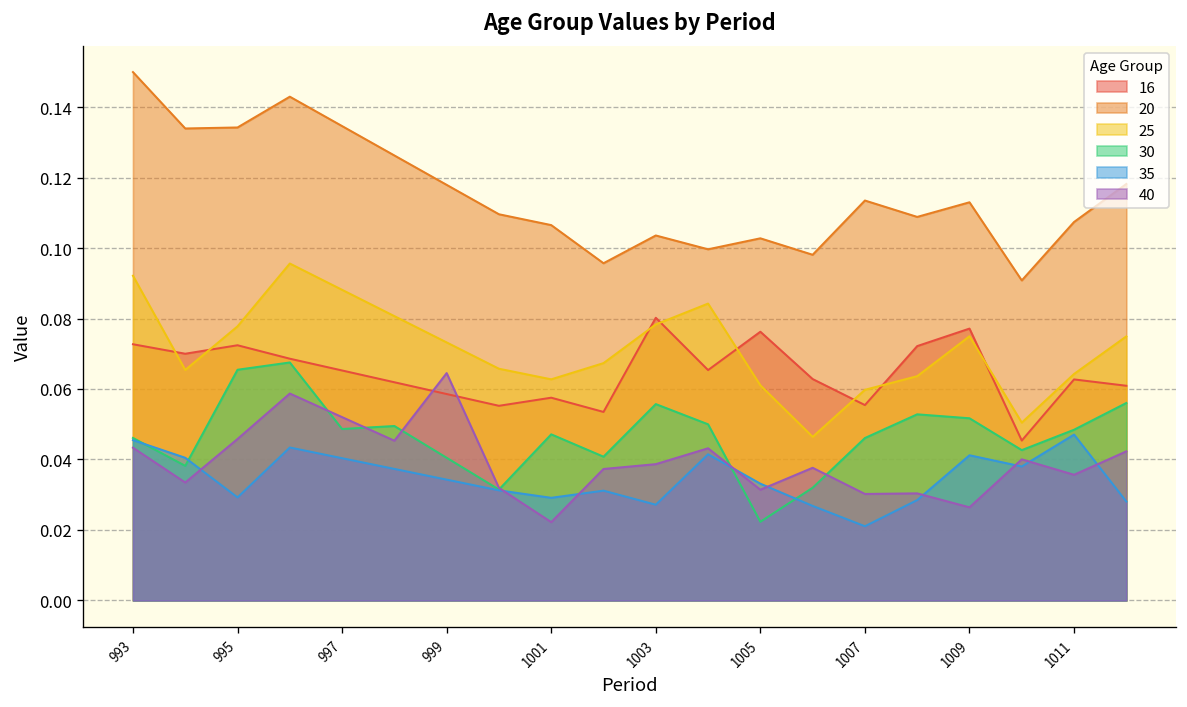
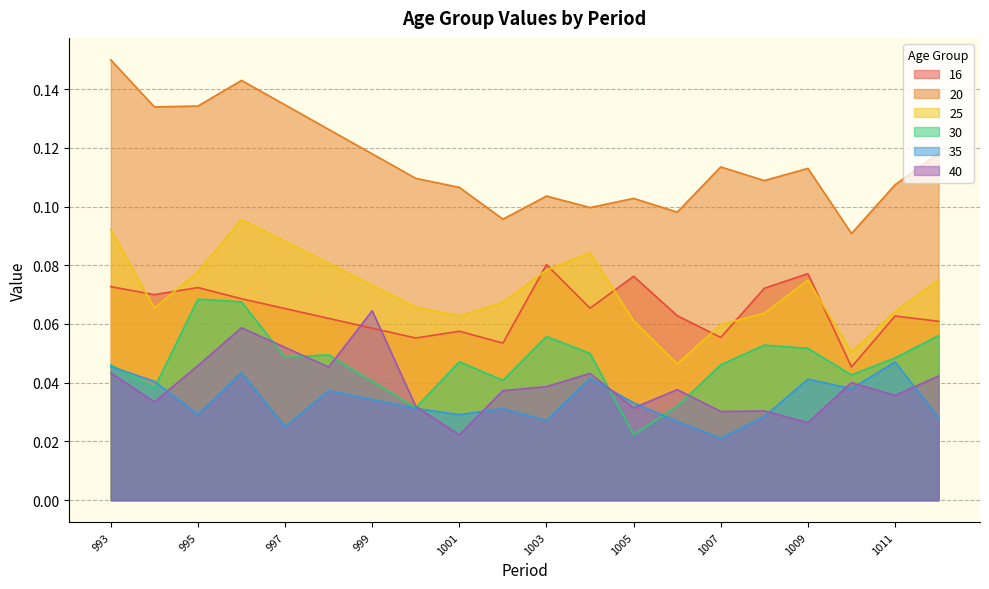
  {
    "30": {
-     "995": 0.065,
+     "995": 0.068,
      "997": 0.049,
      "999": 0.040,
      "1001": 0.047,
      "1003": 0.056,
      "1005": 0.022,
      "1007": 0.046,
      "1009": 0.052,
      "1011": 0.048
    },
    "35": {
      "995": 0.029,
-     "997": 0.040,
+     "997": 0.025,
      "999": 0.034,
      "1001": 0.029,
      "1003": 0.027,
      "1005": 0.033,
      "1007": 0.021,
      "1009": 0.041,
      "1011": 0.047
    },
    "40": {
      "993": 0.043,
      "995": 0.046,
      "997": 0.052,
      "999": 0.065,
      "1001": 0.022,
      "1003": 0.039,
      "1005": 0.031,
      "1007": 0.030,
      "1009": 0.026,
      "1011": 0.036
    }
  }
